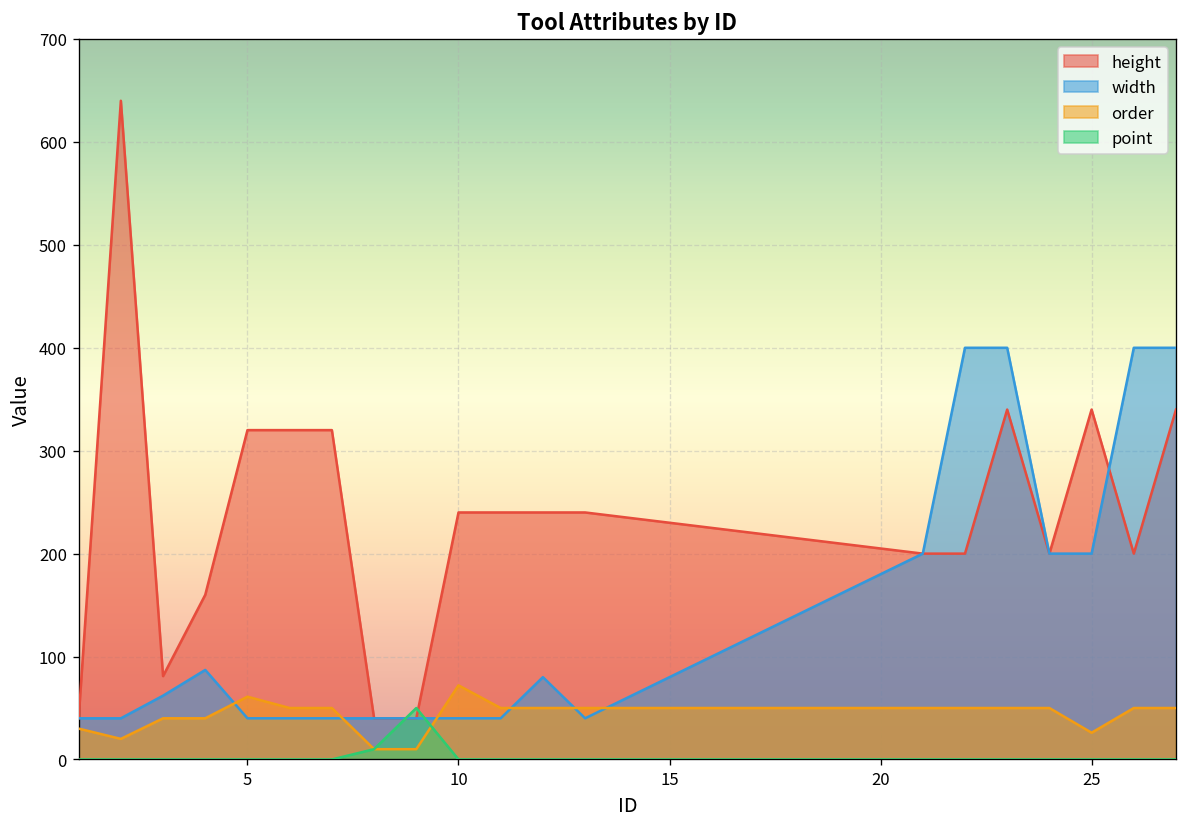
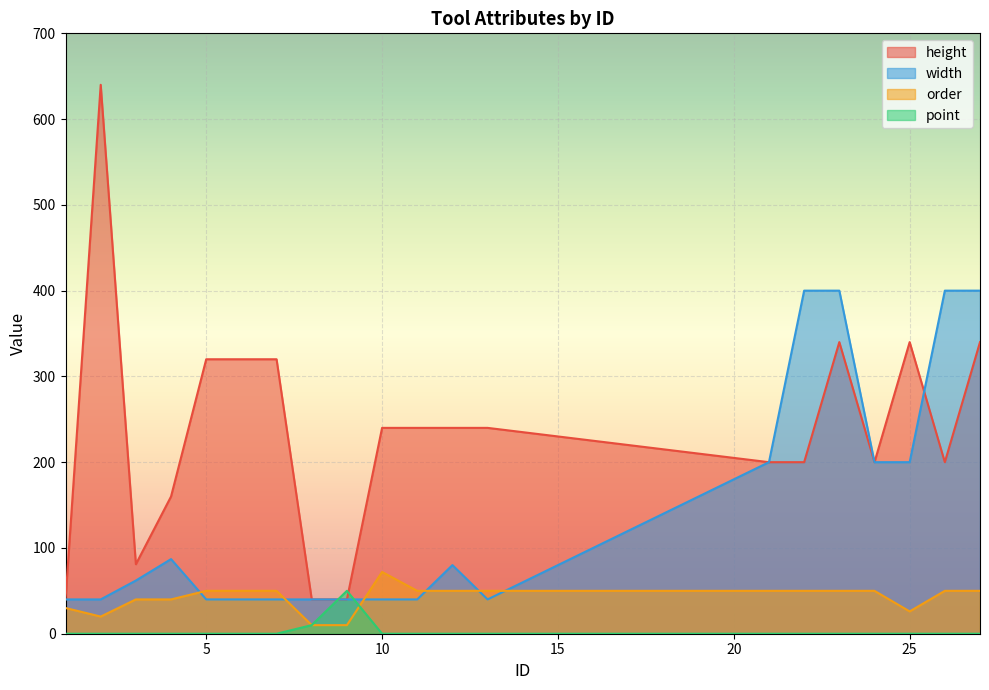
  {
    "height": {
      "5": 320,
      "10": 240,
      "25": 340
    },
    "width": {
      "5": 40,
      "10": 40,
      "25": 200
    },
    "order": {
-     "5": 60,
+     "5": 50,
      "10": 70,
      "25": 30
    },
    "point": {
      "5": 0,
      "10": 0,
      "25": 0
    }
  }
